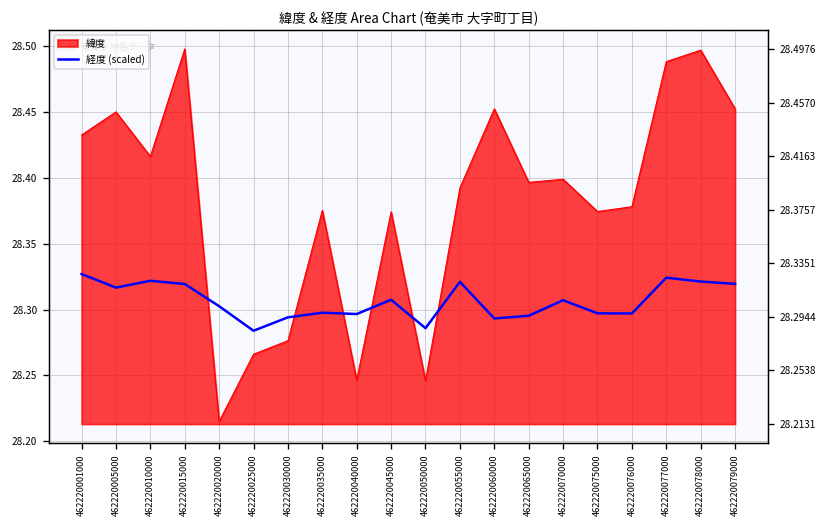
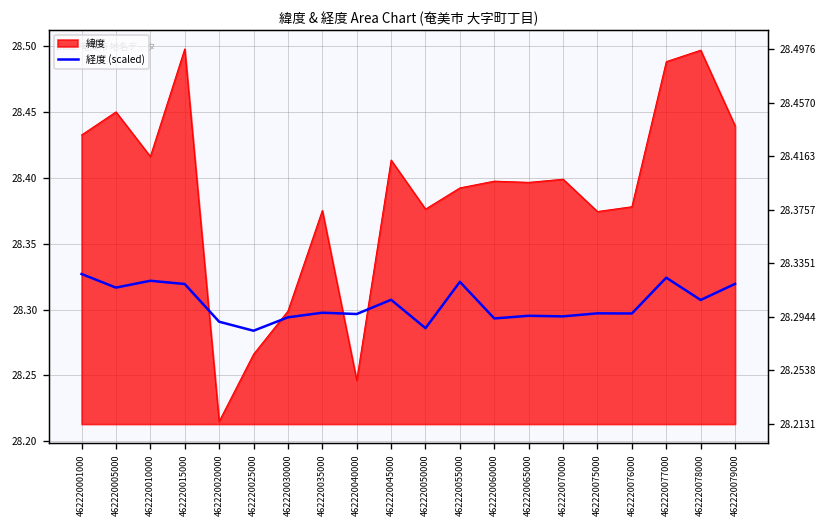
  {
    "緯度": {
      "462220001000": 28.432,
      "462220005000": 28.450,
      "462220010000": 28.416,
      "462220015000": 28.498,
      "462220020000": 28.215,
      "462220025000": 28.266,
-     "462220030000": 28.276,
+     "462220030000": 28.299,
      "462220035000": 28.375,
      "462220040000": 28.246,
-     "462220045000": 28.374,
-     "462220050000": 28.246,
+     "462220045000": 28.413,
+     "462220050000": 28.376,
      "462220055000": 28.392,
-     "462220060000": 28.452,
+     "462220060000": 28.397,
      "462220065000": 28.396,
      "462220070000": 28.399,
      "462220075000": 28.374,
      "462220076000": 28.378,
      "462220077000": 28.488,
      "462220078000": 28.497,
-     "462220079000": 28.452
+     "462220079000": 28.439
    },
    "経度 (scaled)": {
      "462220001000": 28.327,
      "462220005000": 28.317,
      "462220010000": 28.322,
      "462220015000": 28.319,
-     "462220020000": 28.303,
+     "462220020000": 28.291,
      "462220025000": 28.284,
      "462220030000": 28.294,
      "462220035000": 28.298,
      "462220040000": 28.297,
      "462220045000": 28.307,
      "462220050000": 28.286,
      "462220055000": 28.321,
      "462220060000": 28.293,
      "462220065000": 28.295,
-     "462220070000": 28.307,
+     "462220070000": 28.295,
      "462220075000": 28.297,
      "462220076000": 28.297,
      "462220077000": 28.324,
-     "462220078000": 28.321,
+     "462220078000": 28.307,
      "462220079000": 28.319
    }
  }
